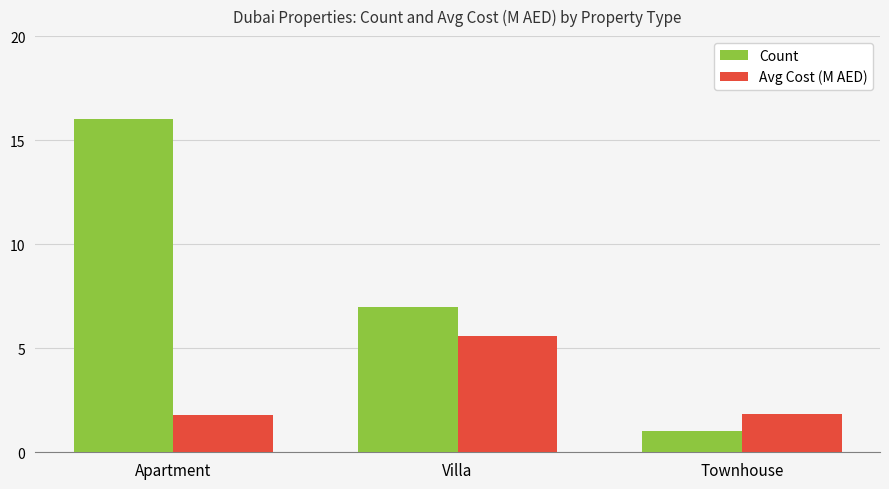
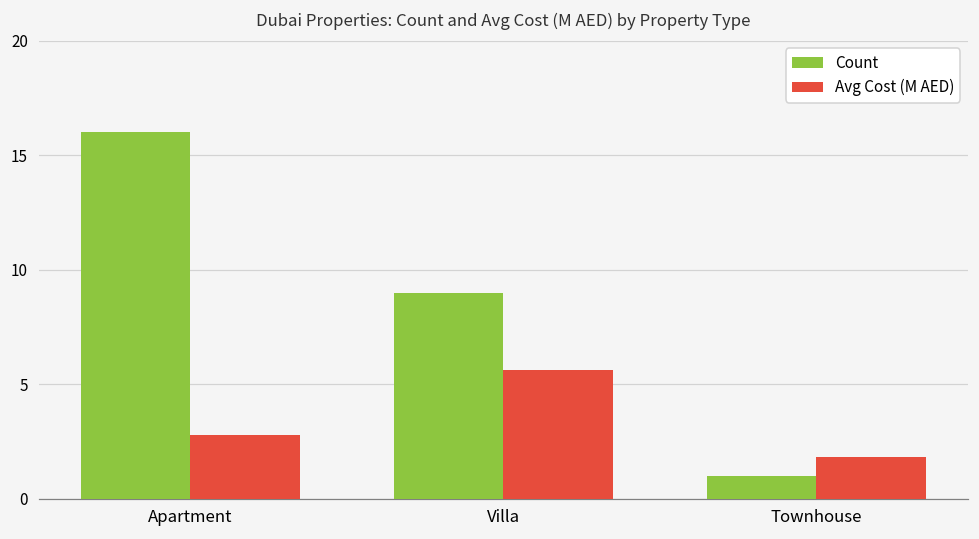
  {
    "Count": {
      "Apartment": 16,
-     "Villa": 7,
+     "Villa": 9,
      "Townhouse": 1
    },
    "Avg Cost (M AED)": {
-     "Apartment": 1.8,
+     "Apartment": 2.8,
      "Villa": 5.6,
      "Townhouse": 1.8
    }
  }
